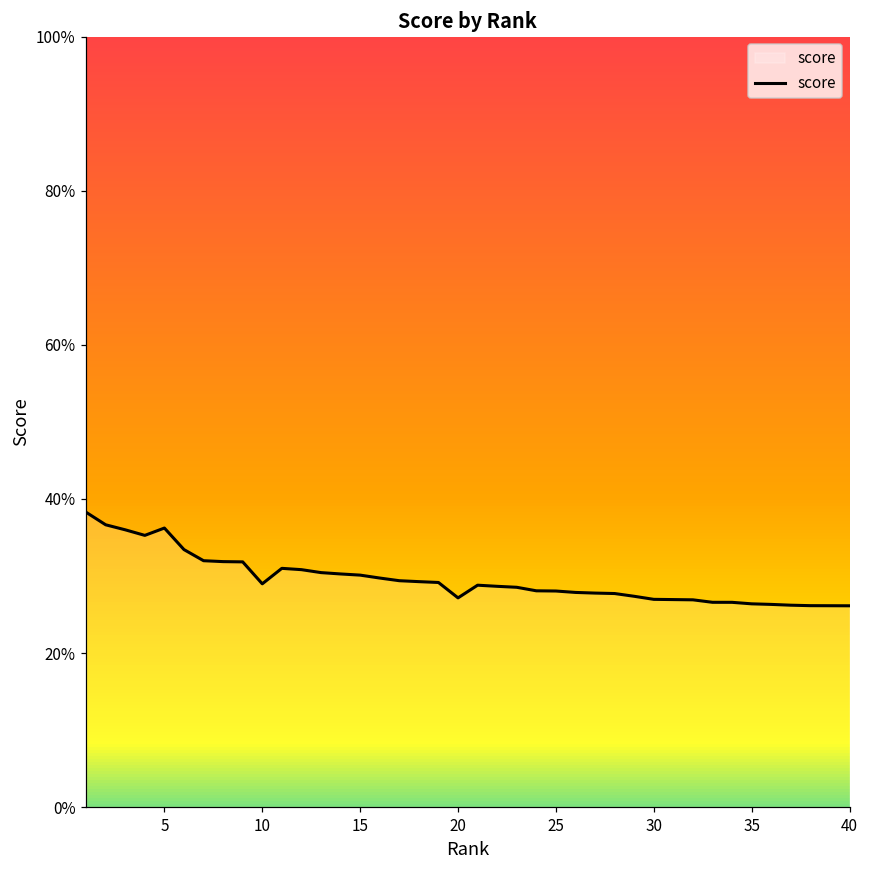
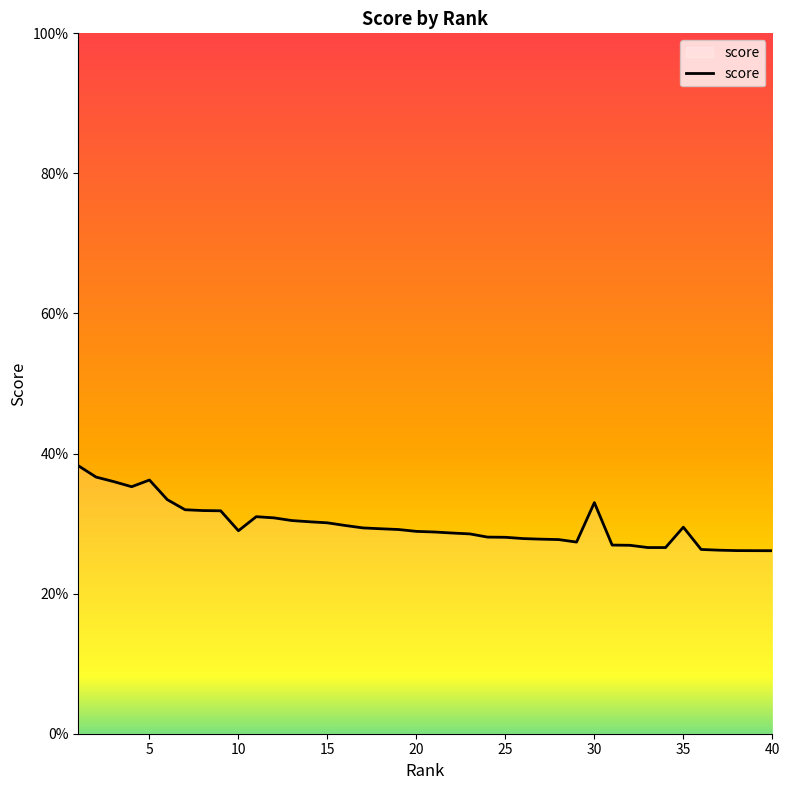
  {
    "5": "36%",
    "10": "29%",
    "15": "30%",
-   "20": "27%",
+   "20": "29%",
    "25": "28%",
-   "30": "27%",
-   "35": "26%",
+   "30": "33%",
+   "35": "29%",
    "40": "26%"
  }
